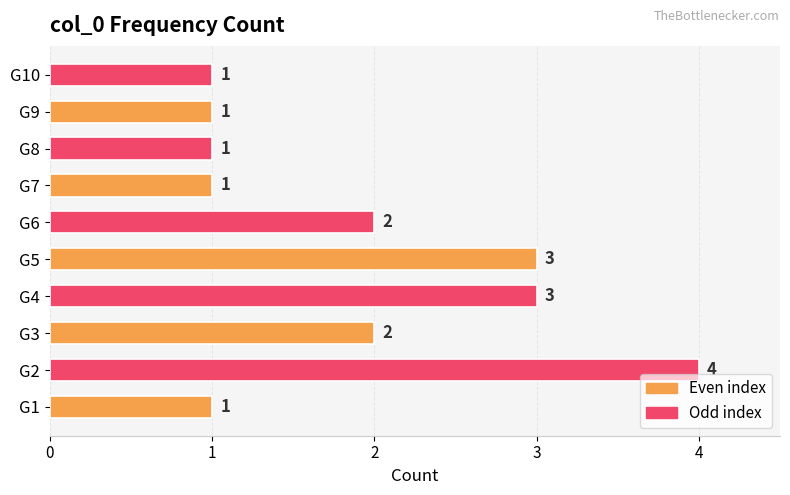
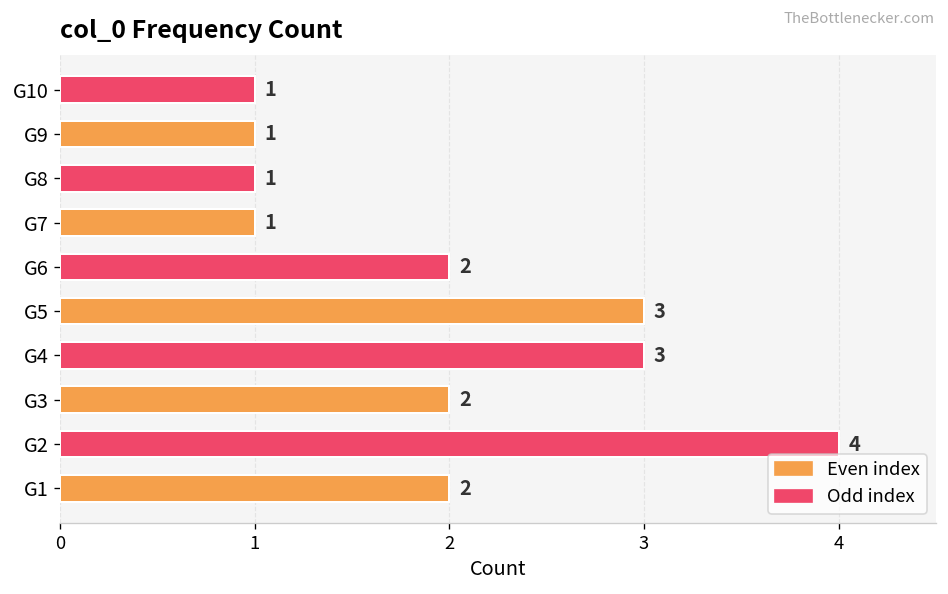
  {
    "G10": 1,
    "G9": 1,
    "G8": 1,
    "G7": 1,
    "G6": 2,
    "G5": 3,
    "G4": 3,
    "G3": 2,
-   "G1": 1
+   "G1": 2
  }
